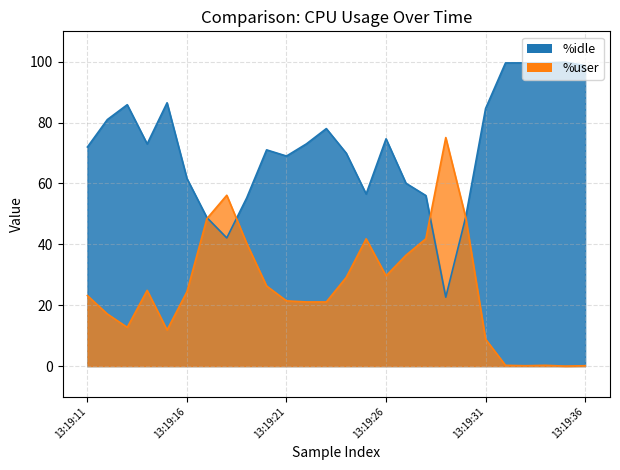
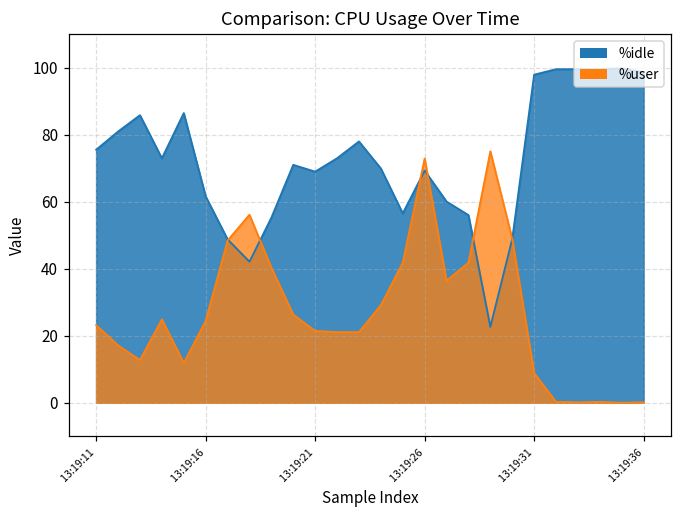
  {
    "%idle": {
-     "13:19:11": 72,
+     "13:19:11": 76,
      "13:19:16": 62,
      "13:19:21": 69,
-     "13:19:26": 75,
-     "13:19:31": 85
+     "13:19:26": 69,
+     "13:19:31": 98
    },
    "%user": {
      "13:19:11": 23,
      "13:19:16": 24,
      "13:19:21": 21,
-     "13:19:26": 30,
+     "13:19:26": 73,
      "13:19:31": 9,
      "13:19:36": 0
    }
  }
